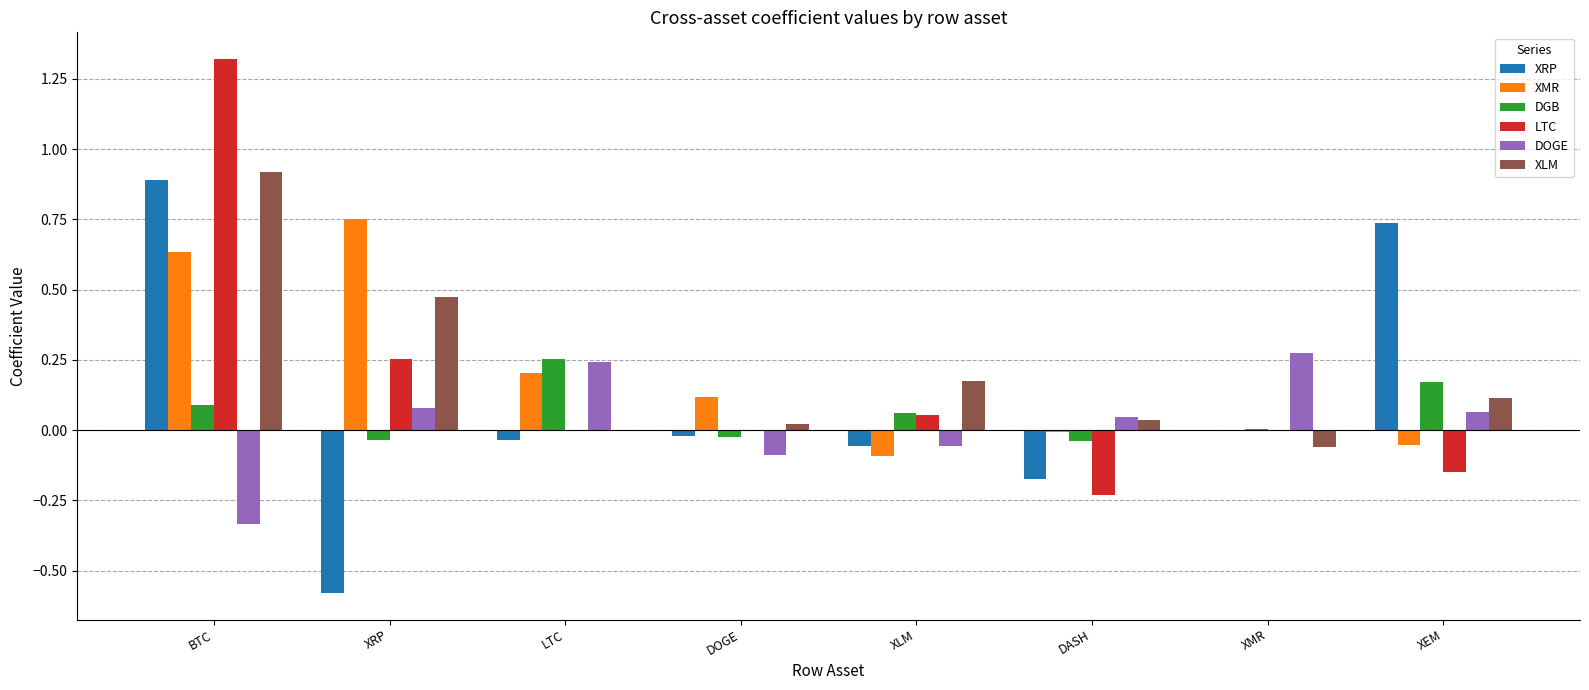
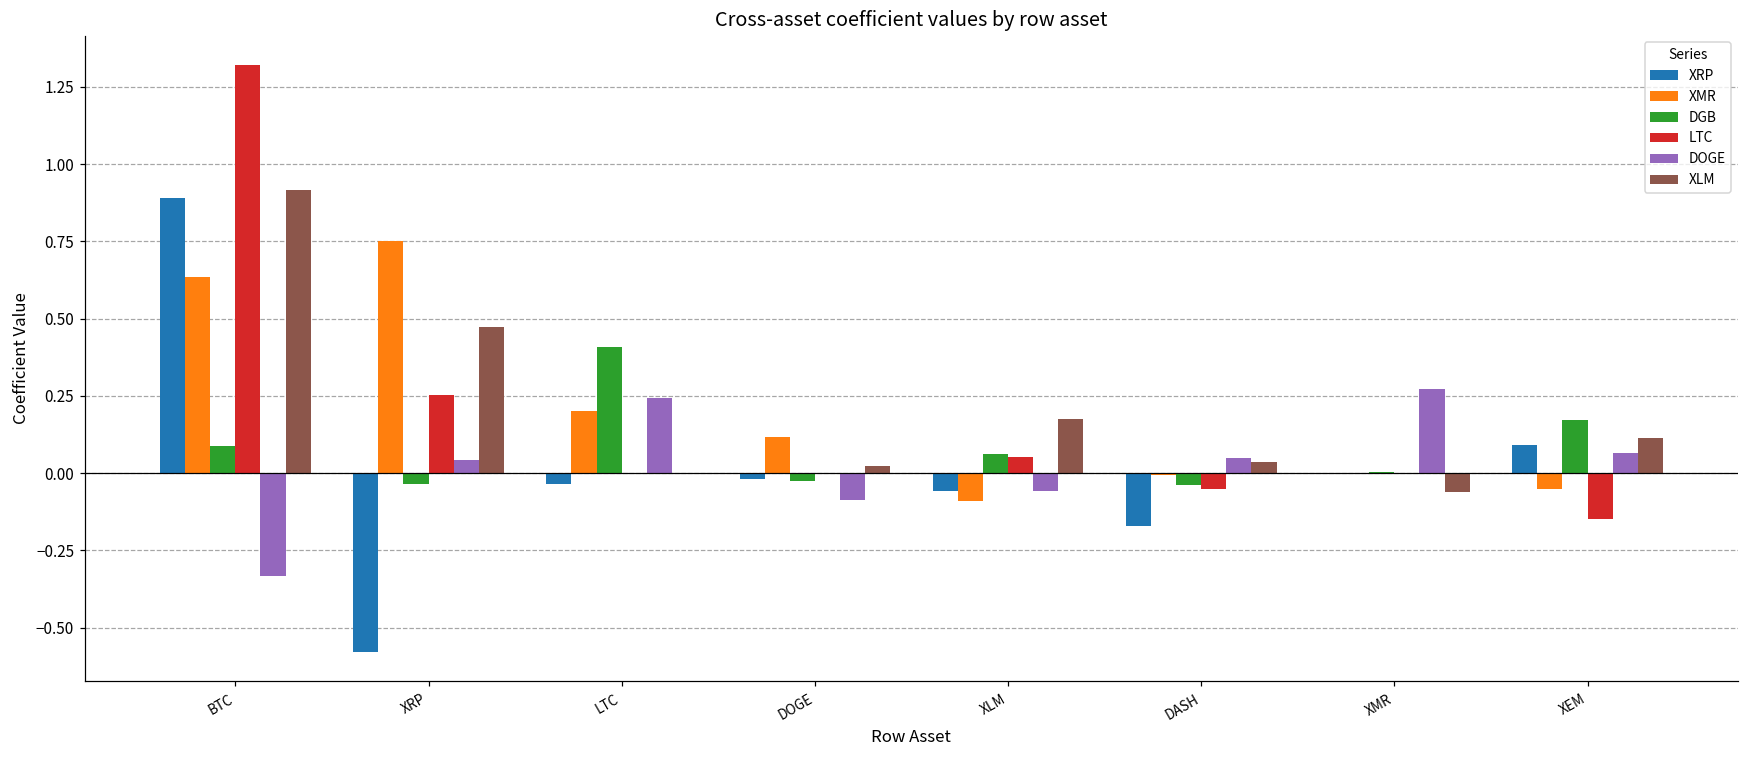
  {
    "XRP": {
      "BTC": 0.89,
      "XRP": -0.58,
      "LTC": -0.04,
      "DOGE": -0.02,
      "XLM": -0.06,
      "DASH": -0.17,
      "XMR": 0.00,
-     "XEM": 0.74
+     "XEM": 0.09
    },
    "XMR": {
      "BTC": 0.63,
      "XRP": 0.75,
      "LTC": 0.20,
      "DOGE": 0.12,
      "XLM": -0.09,
      "XEM": -0.05
    },
    "DGB": {
      "BTC": 0.09,
      "XRP": -0.04,
-     "LTC": 0.25,
+     "LTC": 0.41,
      "DOGE": -0.03,
      "XLM": 0.06,
      "DASH": -0.04,
      "XEM": 0.17
    },
    "LTC": {
      "BTC": 1.32,
      "XRP": 0.25,
      "LTC": 0.00,
      "DOGE": 0.00,
      "XLM": 0.05,
-     "DASH": -0.23,
+     "DASH": -0.05,
      "XEM": -0.15
    },
    "DOGE": {
      "BTC": -0.33,
-     "XRP": 0.08,
+     "XRP": 0.04,
      "LTC": 0.24,
      "DOGE": -0.09,
      "XLM": -0.06,
      "DASH": 0.05,
      "XMR": 0.27,
      "XEM": 0.06
    },
    "XLM": {
      "BTC": 0.92,
      "XRP": 0.47,
      "LTC": 0.00,
      "DOGE": 0.02,
      "XLM": 0.18,
      "DASH": 0.04,
      "XMR": -0.06,
      "XEM": 0.11
    }
  }
